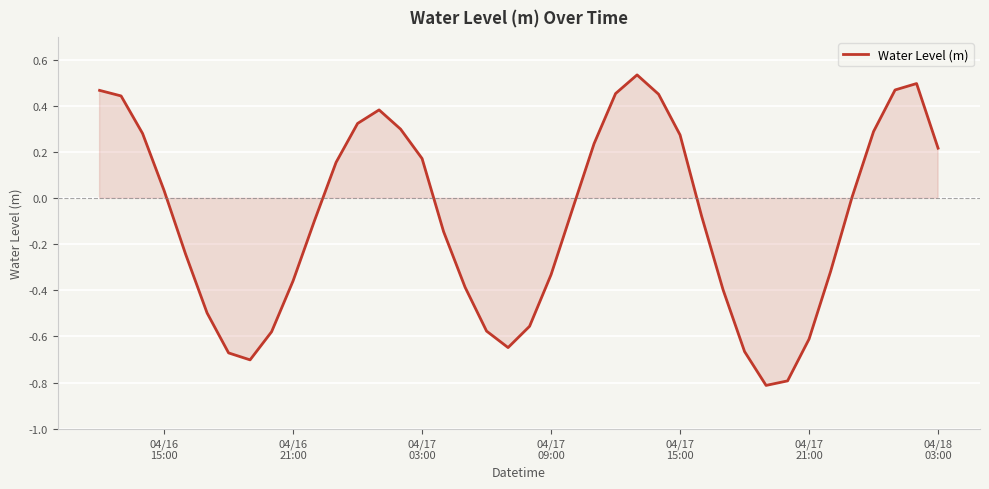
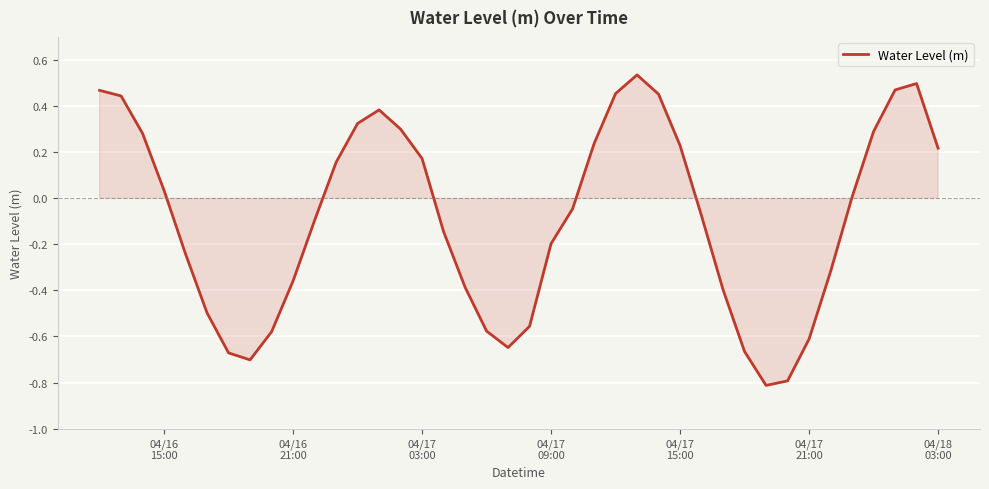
  {
    "04/16 15:00": 0.03,
    "04/16 21:00": -0.36,
    "04/17 03:00": 0.17,
-   "04/17 09:00": -0.33,
-   "04/17 15:00": 0.27,
+   "04/17 09:00": -0.20,
+   "04/17 15:00": 0.23,
    "04/17 21:00": -0.61,
    "04/18 03:00": 0.22
  }
